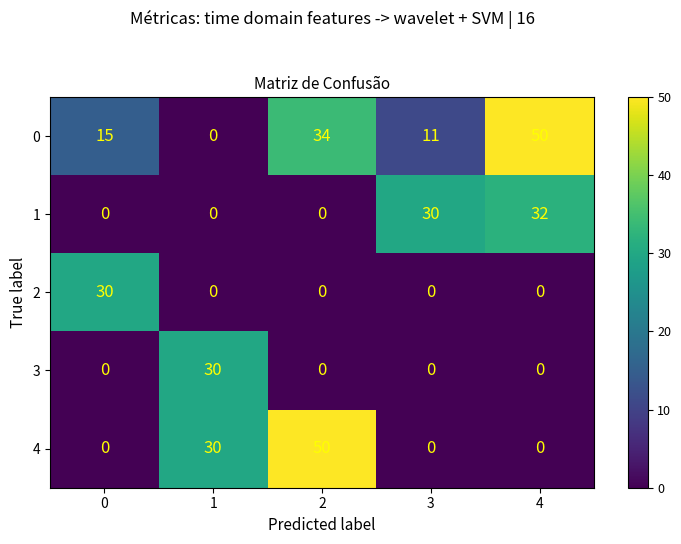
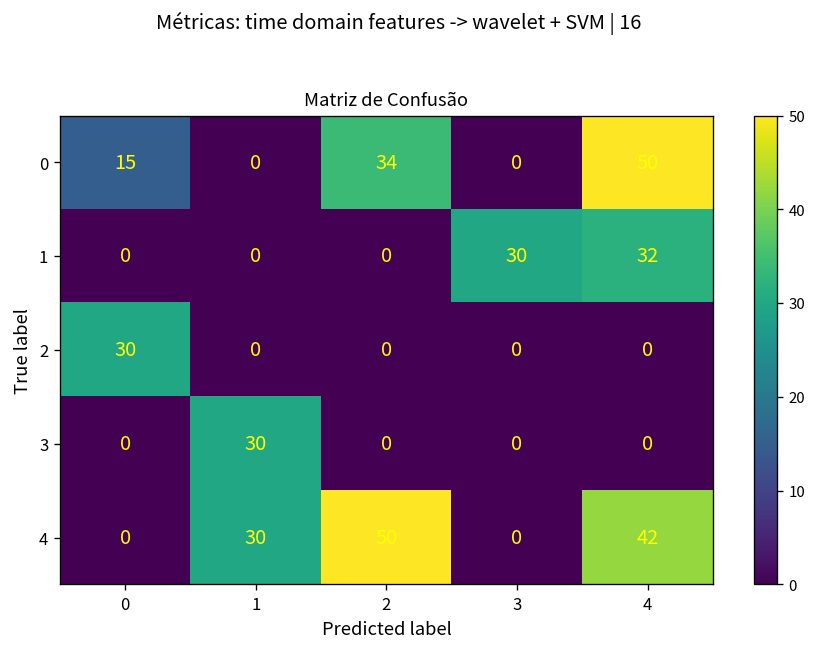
  {
    "0": {
      "0": 15,
      "1": 0,
      "2": 34,
-     "3": 11
+     "3": 0
    },
    "1": {
      "0": 0,
      "1": 0,
      "2": 0,
      "3": 30,
      "4": 32
    },
    "2": {
      "0": 30,
      "1": 0,
      "2": 0,
      "3": 0,
      "4": 0
    },
    "3": {
      "0": 0,
      "1": 30,
      "2": 0,
      "3": 0,
      "4": 0
    },
    "4": {
      "0": 0,
      "1": 30,
      "3": 0,
-     "4": 0
+     "4": 42
    }
  }
